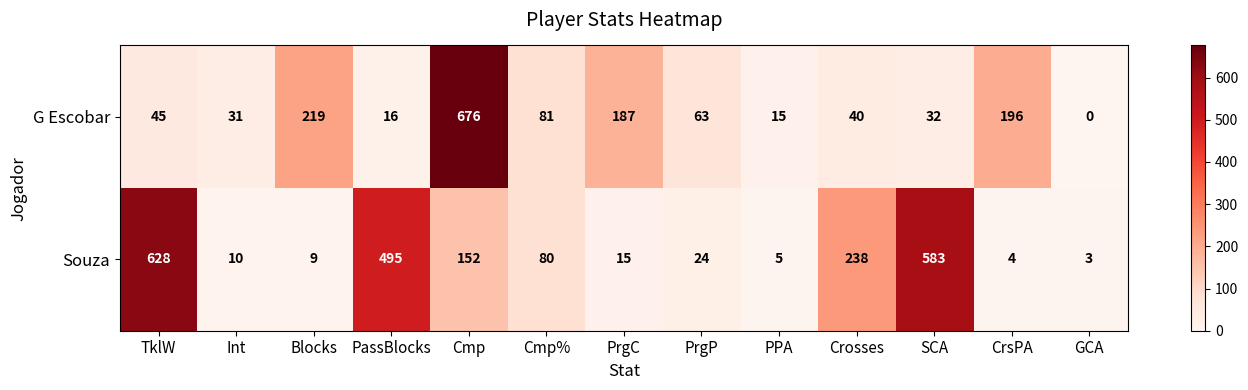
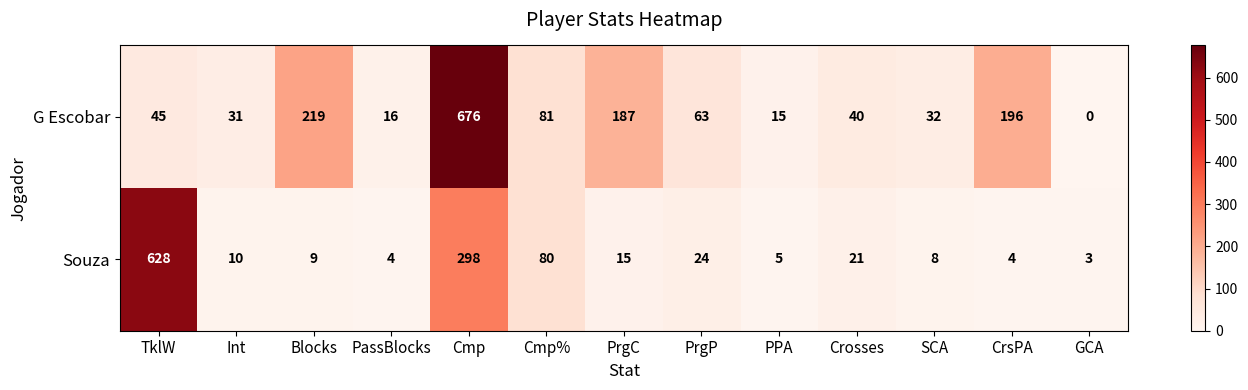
  {
    "G Escobar": {
      "TklW": 45,
      "Int": 31,
      "Blocks": 219,
      "PassBlocks": 16,
      "Cmp": 676,
      "Cmp%": 81,
      "PrgC": 187,
      "PrgP": 63,
      "PPA": 15,
      "Crosses": 40,
      "SCA": 32,
      "CrsPA": 196,
      "GCA": 0
    },
    "Souza": {
      "TklW": 628,
      "Int": 10,
      "Blocks": 9,
-     "PassBlocks": 495,
-     "Cmp": 152,
+     "PassBlocks": 4,
+     "Cmp": 298,
      "Cmp%": 80,
      "PrgC": 15,
      "PrgP": 24,
      "PPA": 5,
-     "Crosses": 238,
-     "SCA": 583,
+     "Crosses": 21,
+     "SCA": 8,
      "CrsPA": 4,
      "GCA": 3
    }
  }
